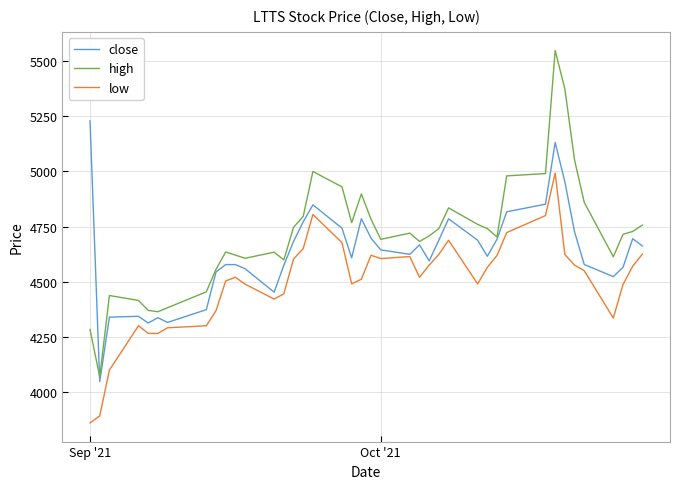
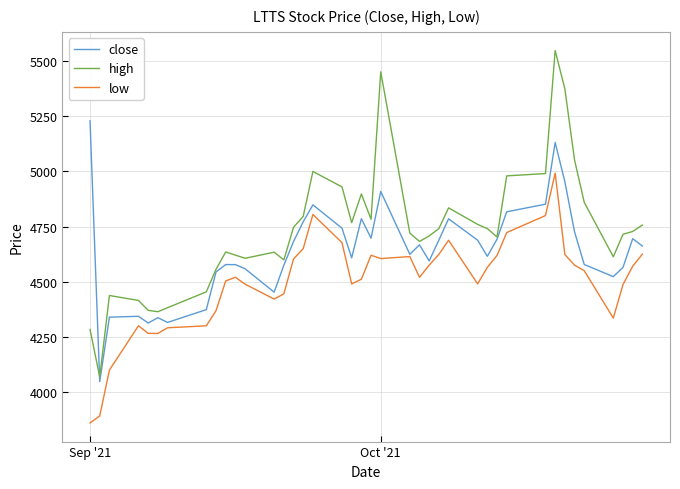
  {
    "close": {
      "Sep '21": 5230,
-     "Oct '21": 4640
+     "Oct '21": 4910
    },
    "high": {
      "Sep '21": 4280,
-     "Oct '21": 4690
+     "Oct '21": 5450
    },
    "low": {
      "Sep '21": 3860,
      "Oct '21": 4610
    }
  }
